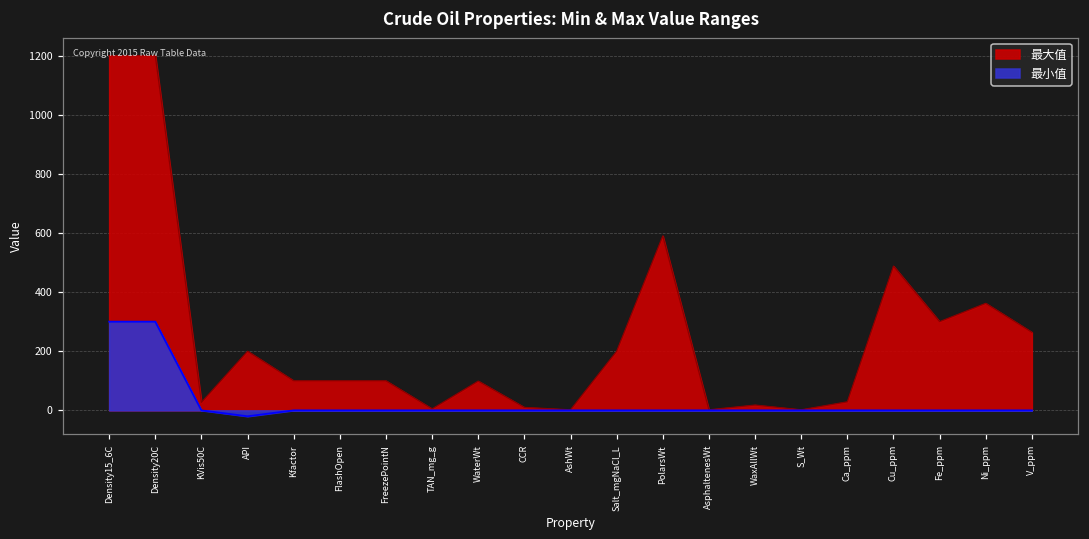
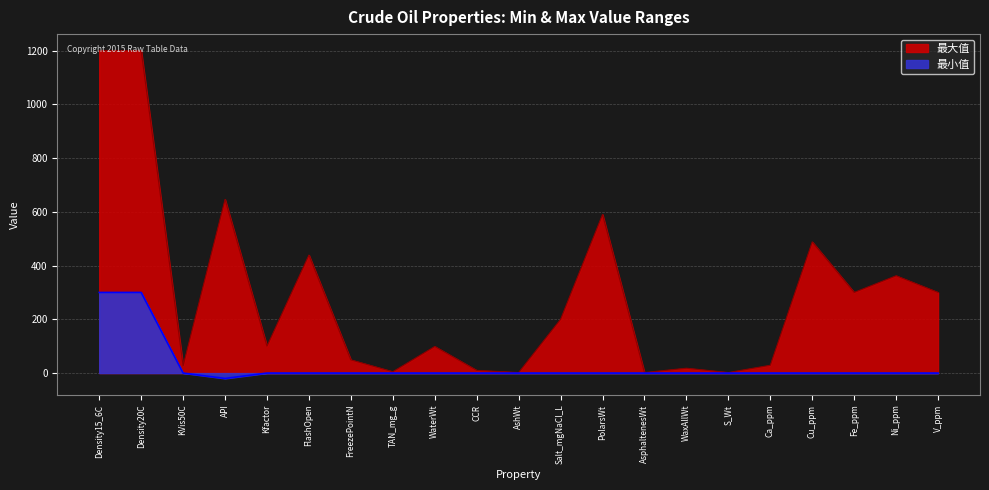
  {
    "最大值": {
      "KVis50C": 30,
-     "API": 200,
+     "API": 650,
      "Kfactor": 100,
-     "FlashOpen": 100,
-     "FreezePointN": 100,
+     "FlashOpen": 440,
+     "FreezePointN": 50,
      "WaterWt": 100,
      "CCR": 10,
      "Salt_mgNaCl_L": 200,
      "PolarsWt": 590,
      "WaxAllWt": 20,
      "Ca_ppm": 30,
      "Cu_ppm": 490,
      "Fe_ppm": 300,
      "Ni_ppm": 360,
-     "V_ppm": 260
+     "V_ppm": 300
    }
  }
